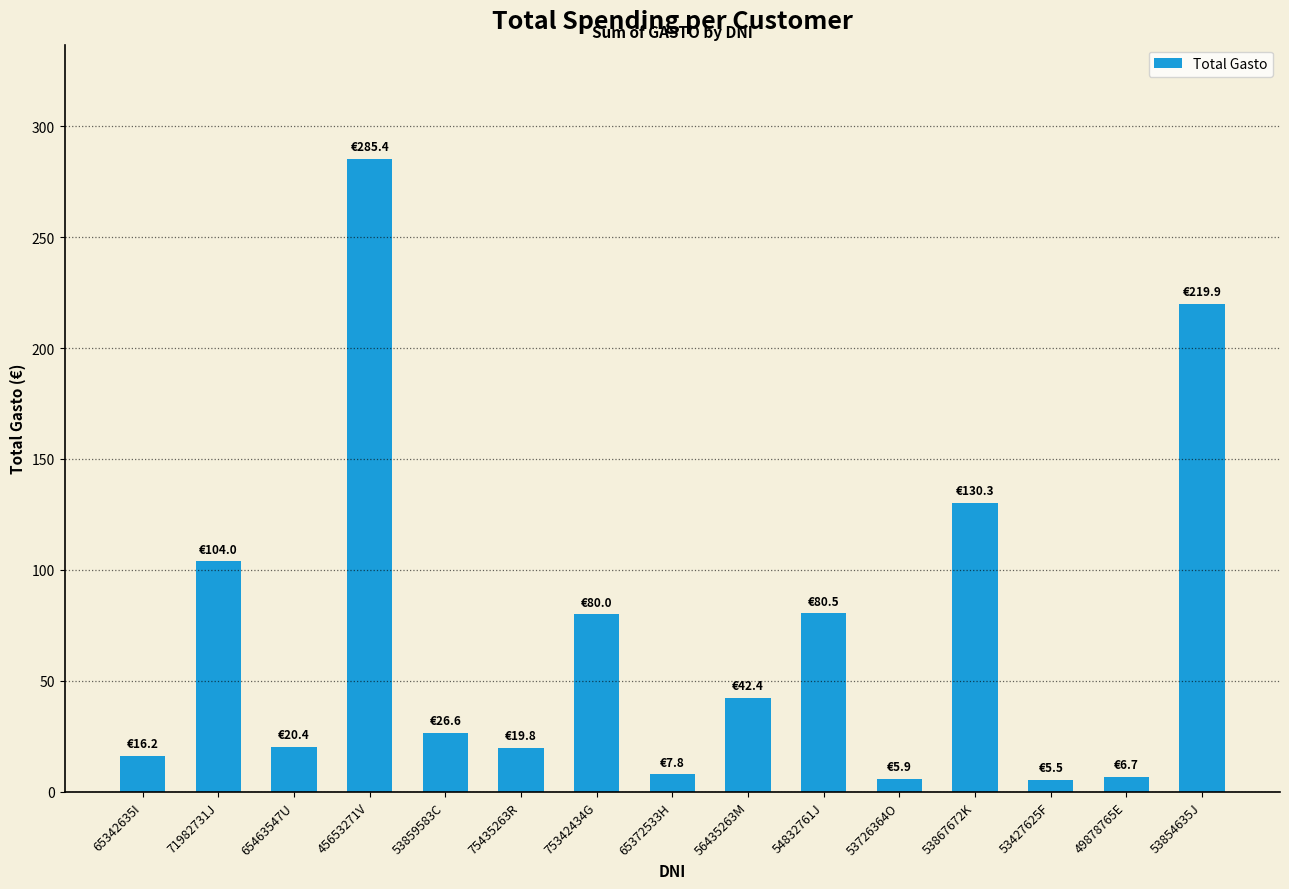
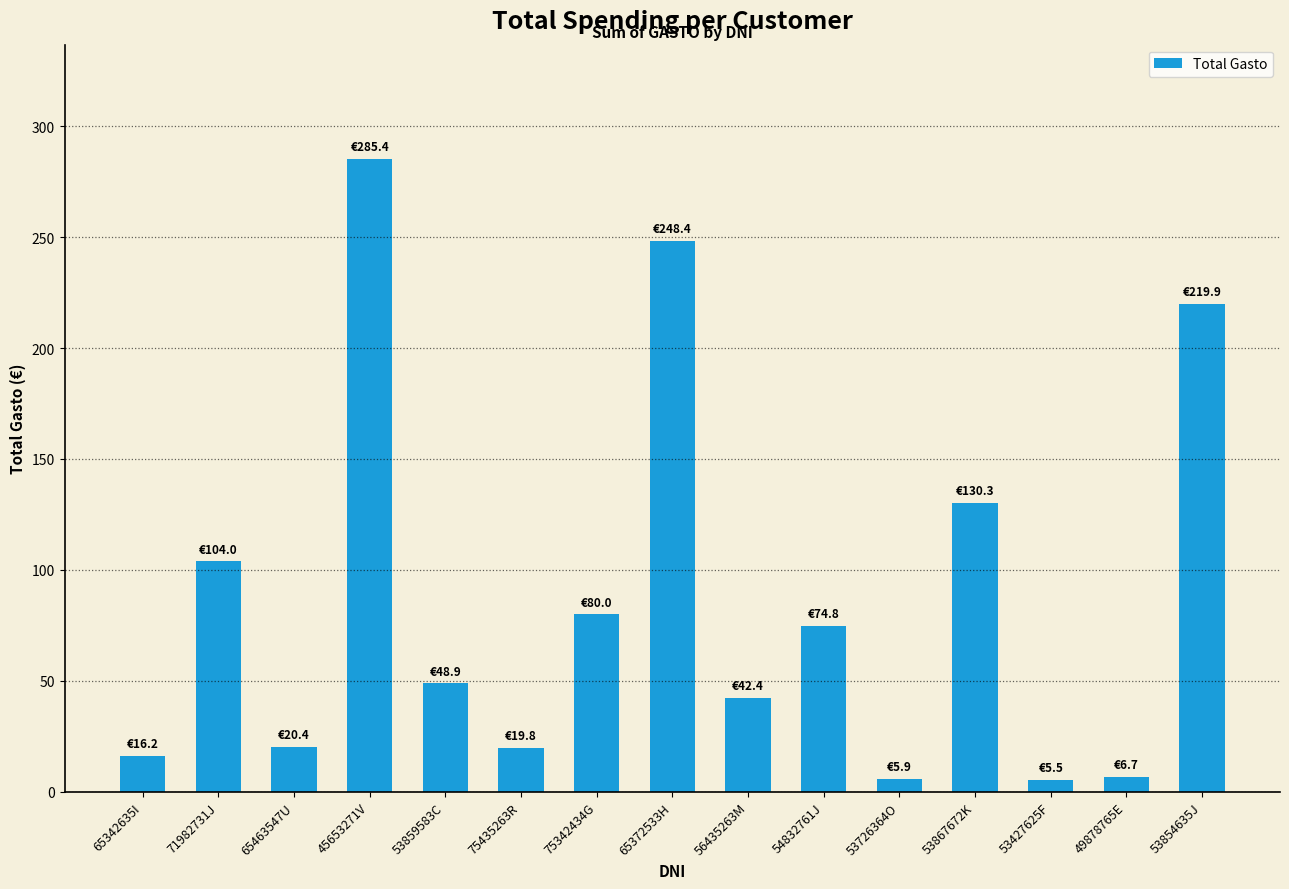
  {
    "65342635I": "€16.2",
    "71982731J": "€104.0",
    "65463547U": "€20.4",
    "45653271V": "€285.4",
-   "53859583C": "€26.6",
+   "53859583C": "€48.9",
    "75435263R": "€19.8",
    "75342434G": "€80.0",
-   "65372533H": "€7.8",
+   "65372533H": "€248.4",
    "56435263M": "€42.4",
-   "54832761J": "€80.5",
+   "54832761J": "€74.8",
    "53726364O": "€5.9",
    "53867672K": "€130.3",
    "53427625F": "€5.5",
    "49878765E": "€6.7",
    "53854635J": "€219.9"
  }
